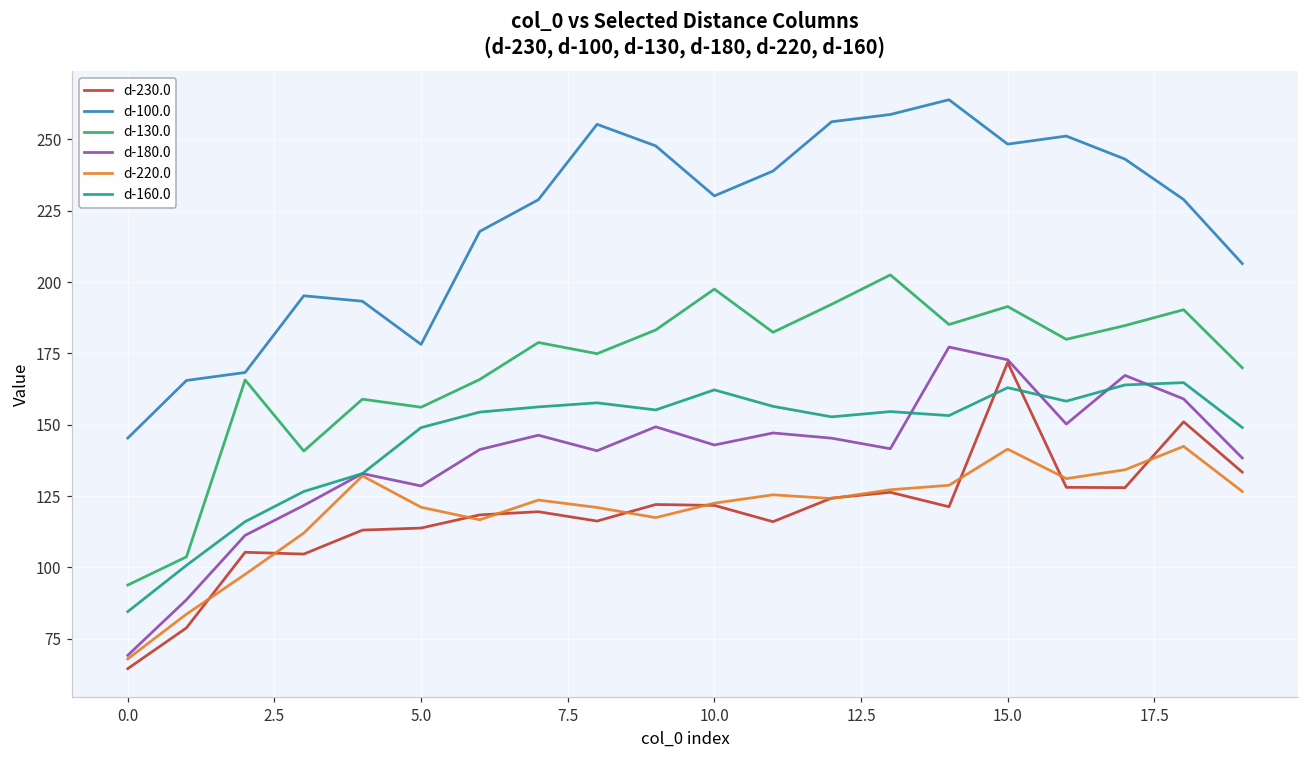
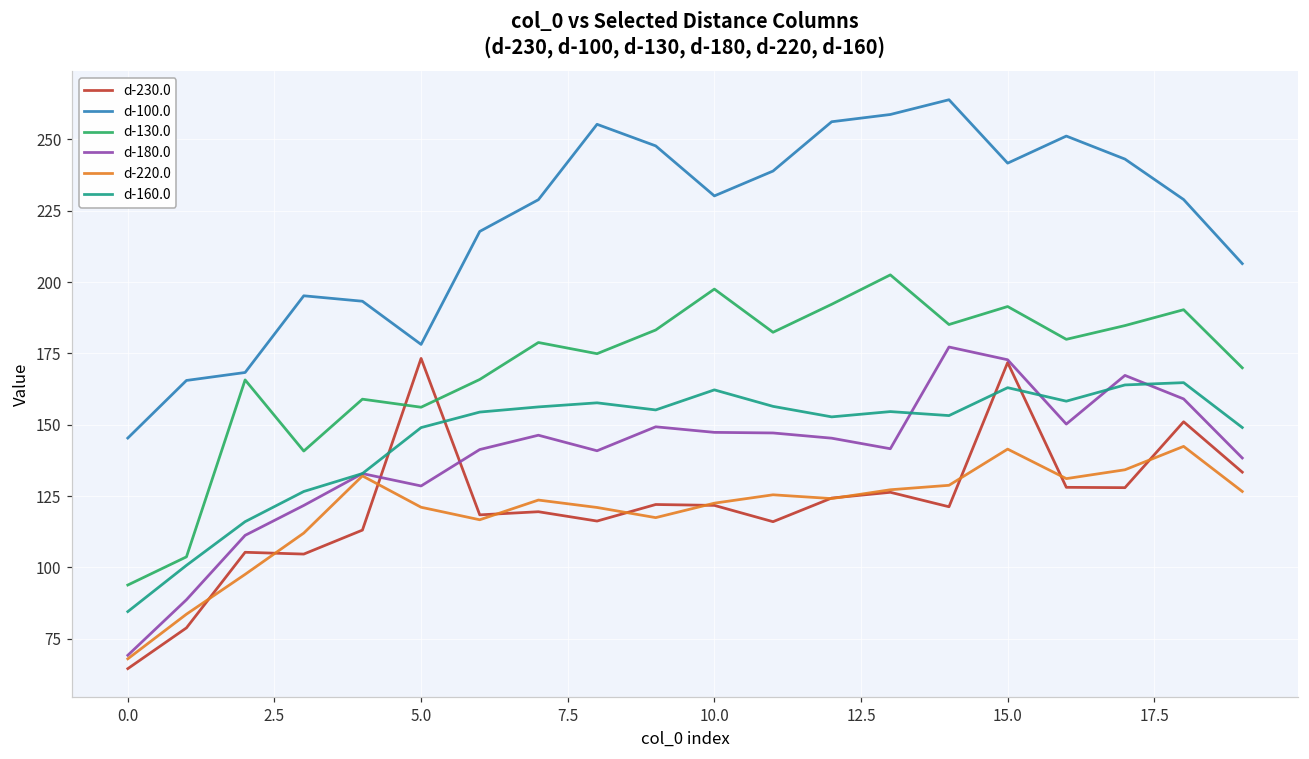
  {
    "d-230.0": {
      "0.0": 65,
-     "5.0": 114
+     "5.0": 173
    },
    "d-100.0": {
      "0.0": 145,
      "5.0": 178,
      "10.0": 230,
-     "15.0": 248
+     "15.0": 242
    },
    "d-180.0": {
      "0.0": 69,
      "5.0": 129,
-     "10.0": 143
+     "10.0": 147
    },
    "d-220.0": {
      "0.0": 68,
      "5.0": 121,
      "15.0": 141
    }
  }
